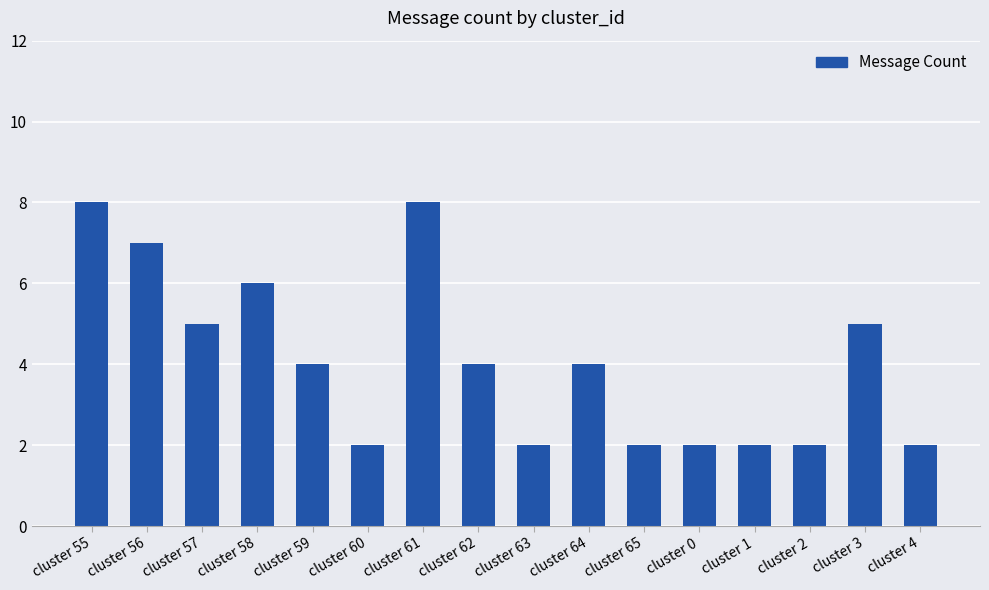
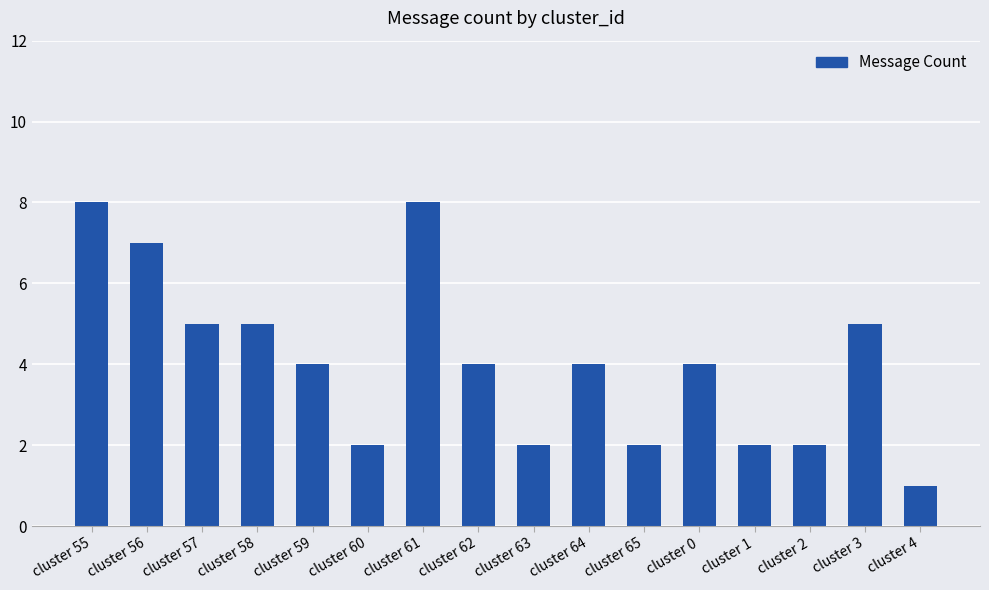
  {
    "cluster 55": 8,
    "cluster 56": 7,
    "cluster 57": 5,
-   "cluster 58": 6,
+   "cluster 58": 5,
    "cluster 59": 4,
    "cluster 60": 2,
    "cluster 61": 8,
    "cluster 62": 4,
    "cluster 63": 2,
    "cluster 64": 4,
    "cluster 65": 2,
-   "cluster 0": 2,
+   "cluster 0": 4,
    "cluster 1": 2,
    "cluster 2": 2,
    "cluster 3": 5,
-   "cluster 4": 2
+   "cluster 4": 1
  }
